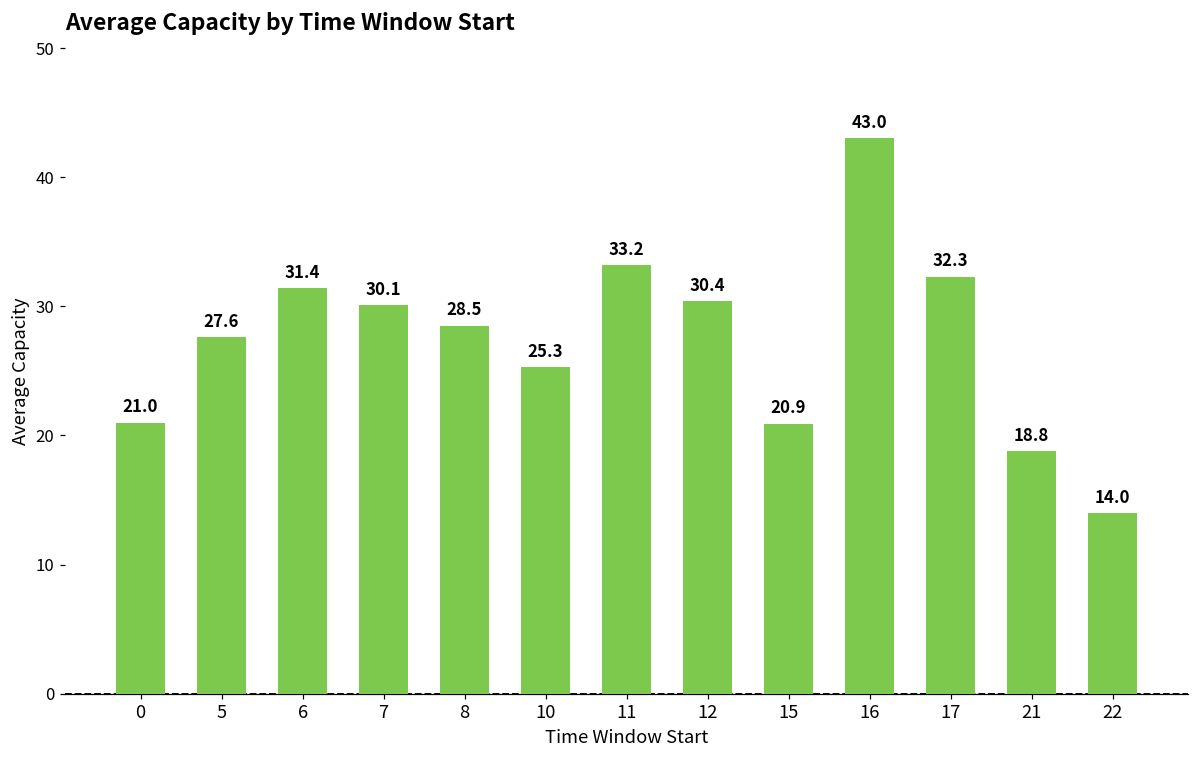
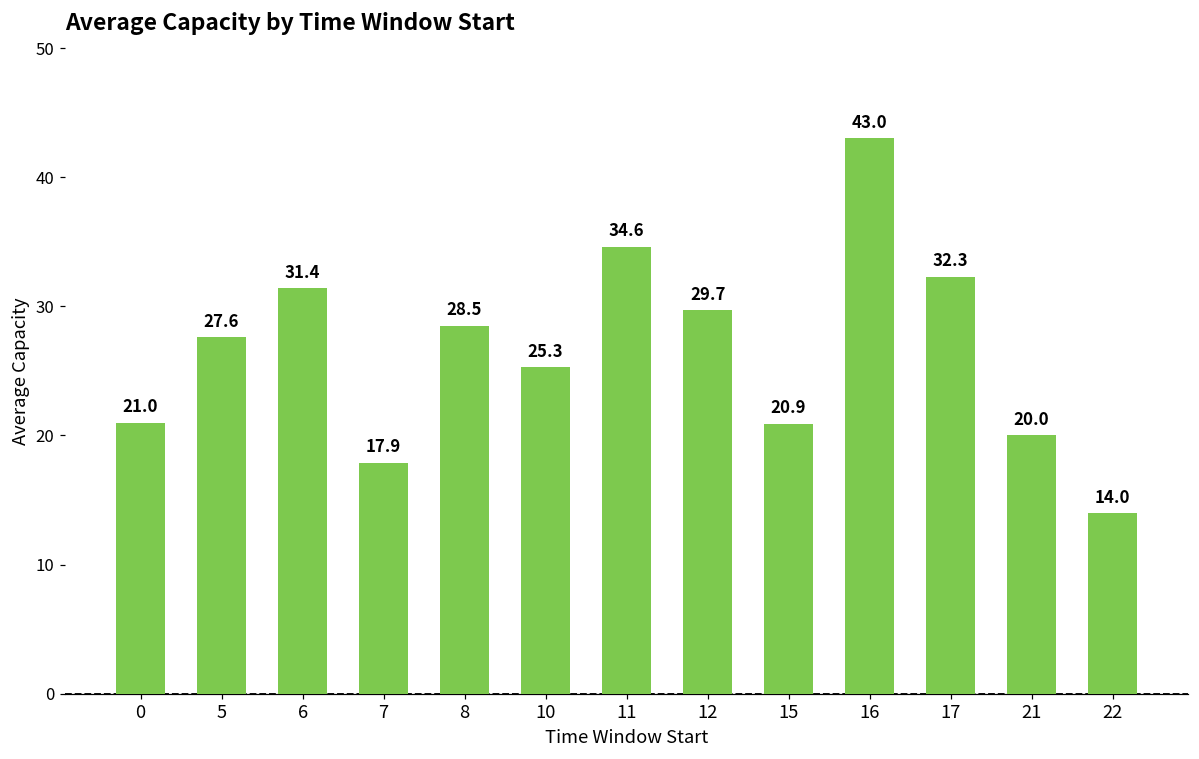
  {
    "0": 21.0,
    "5": 27.6,
    "6": 31.4,
-   "7": 30.1,
+   "7": 17.9,
    "8": 28.5,
    "10": 25.3,
-   "11": 33.2,
-   "12": 30.4,
+   "11": 34.6,
+   "12": 29.7,
    "15": 20.9,
    "16": 43.0,
    "17": 32.3,
-   "21": 18.8,
+   "21": 20.0,
    "22": 14.0
  }
